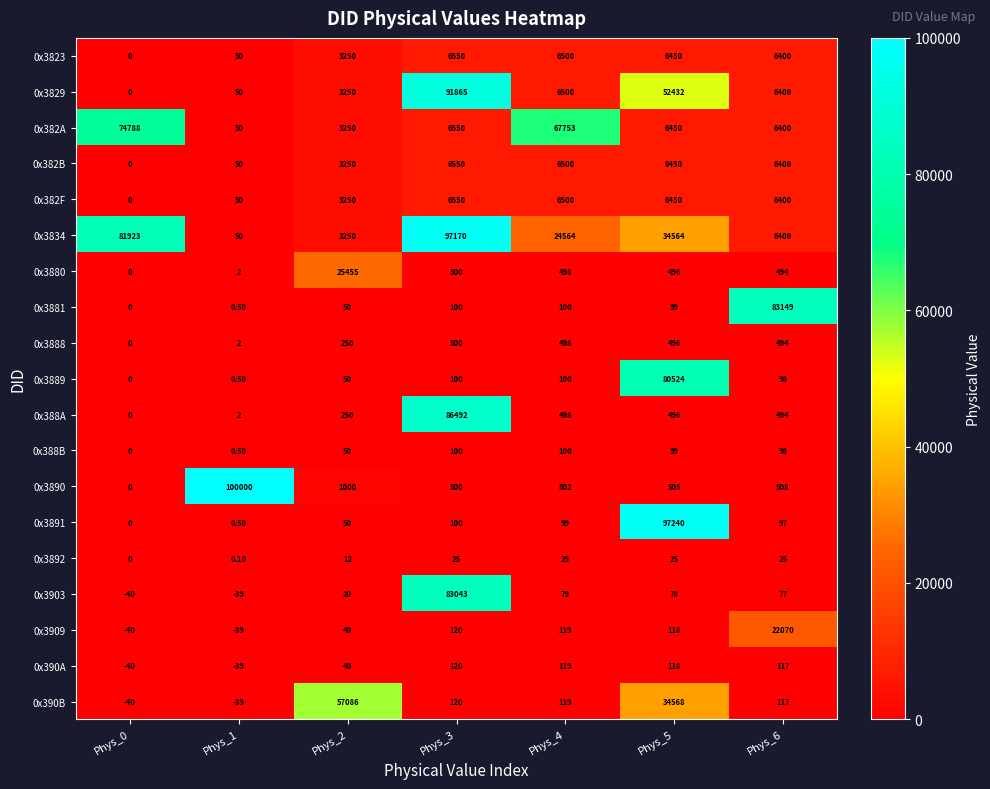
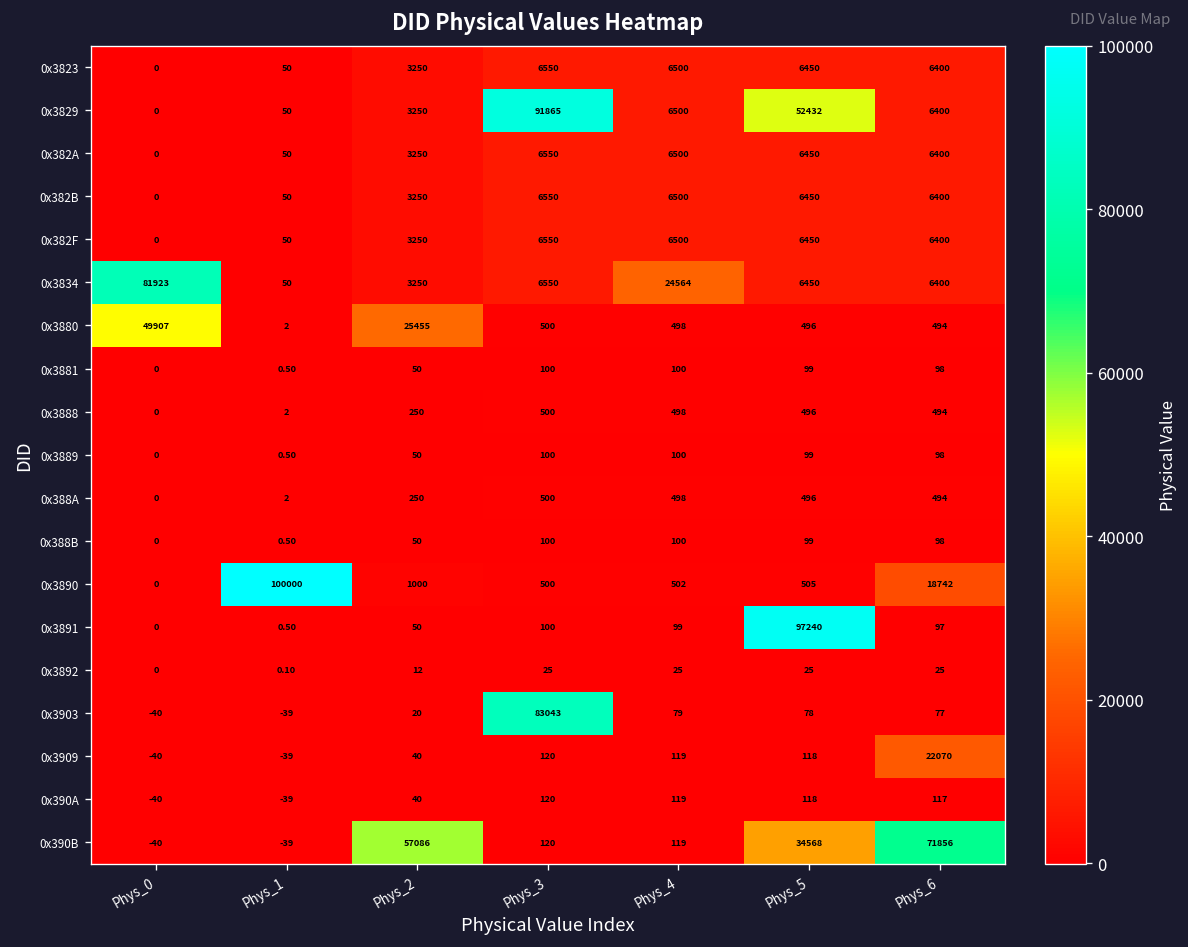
  {
    "0x3823": {
      "Phys_0": 0,
      "Phys_1": 50,
      "Phys_2": 3250,
      "Phys_3": 6550,
      "Phys_4": 6500,
      "Phys_5": 6450,
      "Phys_6": 6400
    },
    "0x3829": {
      "Phys_0": 0,
      "Phys_1": 50,
      "Phys_2": 3250,
      "Phys_3": 91865,
      "Phys_4": 6500,
      "Phys_5": 52432,
      "Phys_6": 6400
    },
    "0x382A": {
-     "Phys_0": 74788,
+     "Phys_0": 0,
      "Phys_1": 50,
      "Phys_2": 3250,
      "Phys_3": 6550,
-     "Phys_4": 67753,
+     "Phys_4": 6500,
      "Phys_5": 6450,
      "Phys_6": 6400
    },
    "0x382B": {
      "Phys_0": 0,
      "Phys_1": 50,
      "Phys_2": 3250,
      "Phys_3": 6550,
      "Phys_4": 6500,
      "Phys_5": 6450,
      "Phys_6": 6400
    },
    "0x382F": {
      "Phys_0": 0,
      "Phys_1": 50,
      "Phys_2": 3250,
      "Phys_3": 6550,
      "Phys_4": 6500,
      "Phys_5": 6450,
      "Phys_6": 6400
    },
    "0x3834": {
      "Phys_0": 81923,
      "Phys_1": 50,
      "Phys_2": 3250,
-     "Phys_3": 97170,
+     "Phys_3": 6550,
      "Phys_4": 24564,
-     "Phys_5": 34564,
+     "Phys_5": 6450,
      "Phys_6": 6400
    },
    "0x3880": {
-     "Phys_0": 0,
+     "Phys_0": 49907,
      "Phys_1": 2,
      "Phys_2": 25455,
      "Phys_3": 500,
      "Phys_4": 498,
      "Phys_5": 496,
      "Phys_6": 494
    },
    "0x3881": {
      "Phys_0": 0,
      "Phys_1": 0.50,
      "Phys_2": 50,
      "Phys_3": 100,
      "Phys_4": 100,
      "Phys_5": 99,
-     "Phys_6": 83149
+     "Phys_6": 98
    },
    "0x3888": {
      "Phys_0": 0,
      "Phys_1": 2,
      "Phys_2": 250,
      "Phys_3": 500,
      "Phys_4": 498,
      "Phys_5": 496,
      "Phys_6": 494
    },
    "0x3889": {
      "Phys_0": 0,
      "Phys_1": 0.50,
      "Phys_2": 50,
      "Phys_3": 100,
      "Phys_4": 100,
-     "Phys_5": 80524,
+     "Phys_5": 99,
      "Phys_6": 98
    },
    "0x388A": {
      "Phys_0": 0,
      "Phys_1": 2,
      "Phys_2": 250,
-     "Phys_3": 86492,
+     "Phys_3": 500,
      "Phys_4": 498,
      "Phys_5": 496,
      "Phys_6": 494
    },
    "0x388B": {
      "Phys_0": 0,
      "Phys_1": 0.50,
      "Phys_2": 50,
      "Phys_3": 100,
      "Phys_4": 100,
      "Phys_5": 99,
      "Phys_6": 98
    },
    "0x3890": {
      "Phys_0": 0,
      "Phys_1": 100000,
      "Phys_2": 1000,
      "Phys_3": 500,
      "Phys_4": 502,
      "Phys_5": 505,
-     "Phys_6": 508
+     "Phys_6": 18742
    },
    "0x3891": {
      "Phys_0": 0,
      "Phys_1": 0.50,
      "Phys_2": 50,
      "Phys_3": 100,
      "Phys_4": 99,
      "Phys_5": 97240,
      "Phys_6": 97
    },
    "0x3892": {
      "Phys_0": 0,
      "Phys_1": 0.10,
      "Phys_2": 12,
      "Phys_3": 25,
      "Phys_4": 25,
      "Phys_5": 25,
      "Phys_6": 25
    },
    "0x3903": {
      "Phys_0": -40,
      "Phys_1": -39,
      "Phys_2": 20,
      "Phys_3": 83043,
      "Phys_4": 79,
      "Phys_5": 78,
      "Phys_6": 77
    },
    "0x3909": {
      "Phys_0": -40,
      "Phys_1": -39,
      "Phys_2": 40,
      "Phys_3": 120,
      "Phys_4": 119,
      "Phys_5": 118,
      "Phys_6": 22070
    },
    "0x390A": {
      "Phys_0": -40,
      "Phys_1": -39,
      "Phys_2": 40,
      "Phys_3": 120,
      "Phys_4": 119,
      "Phys_5": 118,
      "Phys_6": 117
    },
    "0x390B": {
      "Phys_0": -40,
      "Phys_1": -39,
      "Phys_2": 57086,
      "Phys_3": 120,
      "Phys_4": 119,
      "Phys_5": 34568,
-     "Phys_6": 117
+     "Phys_6": 71856
    }
  }
